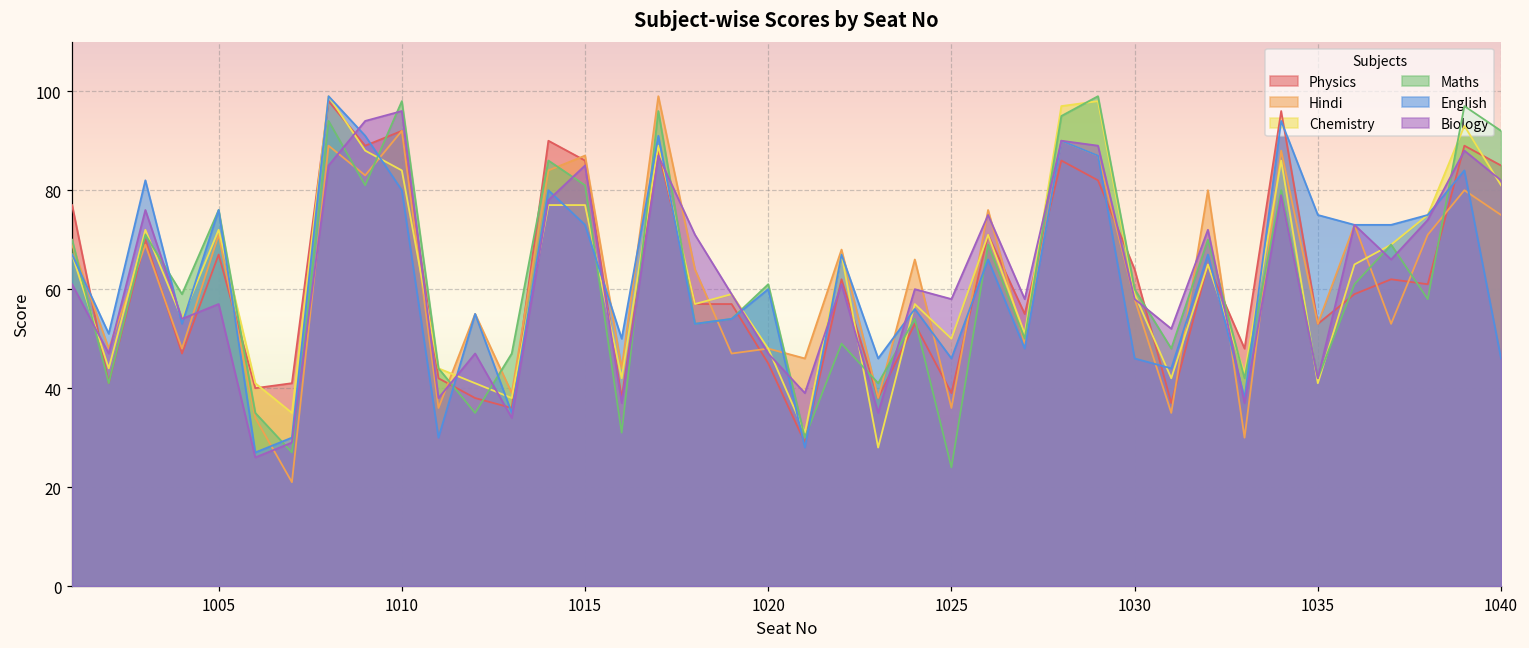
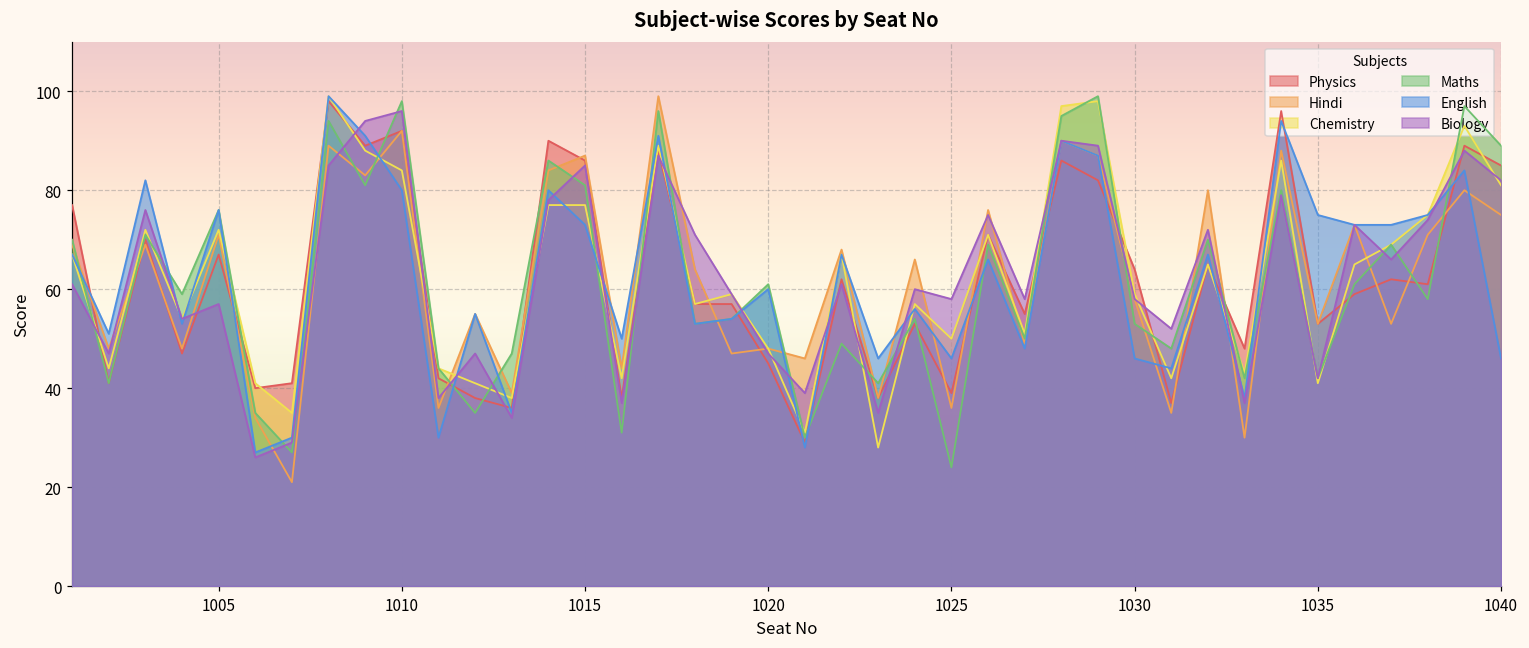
  {
    "Maths": {
      "1010": 98,
      "1015": 81,
      "1020": 61,
      "1025": 24,
-     "1030": 60,
-     "1040": 92
+     "1030": 53,
+     "1040": 89
    },
    "English": {
      "1010": 80,
      "1015": 73,
      "1020": 60,
      "1025": 46,
      "1030": 46,
      "1035": 75,
      "1040": 46
    },
    "Biology": {
      "1005": 57,
      "1010": 96,
      "1015": 85,
      "1020": 47,
      "1025": 58,
      "1040": 82
    }
  }
